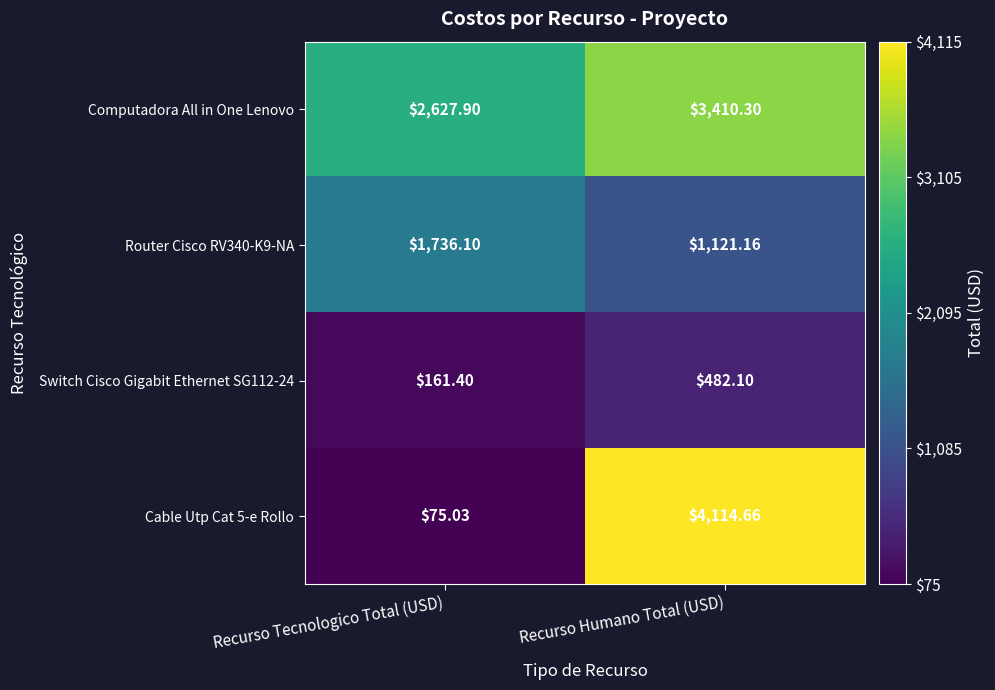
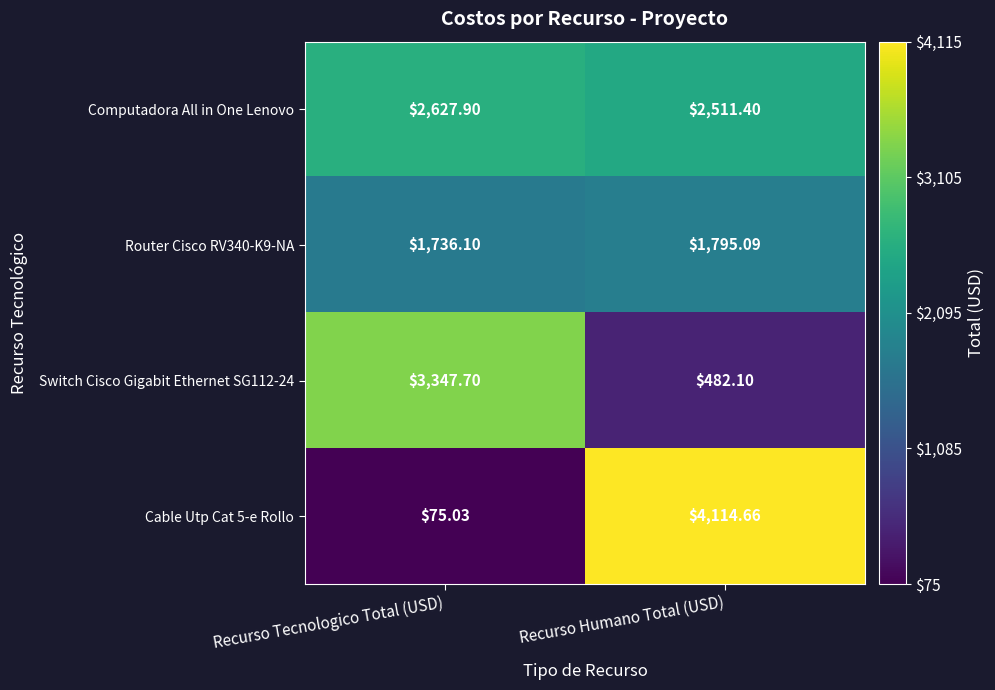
  {
    "Computadora All in One Lenovo": {
      "Recurso Tecnologico Total (USD)": "$2,627.90",
-     "Recurso Humano Total (USD)": "$3,410.30"
+     "Recurso Humano Total (USD)": "$2,511.40"
    },
    "Router Cisco RV340-K9-NA": {
      "Recurso Tecnologico Total (USD)": "$1,736.10",
-     "Recurso Humano Total (USD)": "$1,121.16"
+     "Recurso Humano Total (USD)": "$1,795.09"
    },
    "Switch Cisco Gigabit Ethernet SG112-24": {
-     "Recurso Tecnologico Total (USD)": "$161.40",
+     "Recurso Tecnologico Total (USD)": "$3,347.70",
      "Recurso Humano Total (USD)": "$482.10"
    },
    "Cable Utp Cat 5-e Rollo": {
      "Recurso Tecnologico Total (USD)": "$75.03",
      "Recurso Humano Total (USD)": "$4,114.66"
    }
  }
